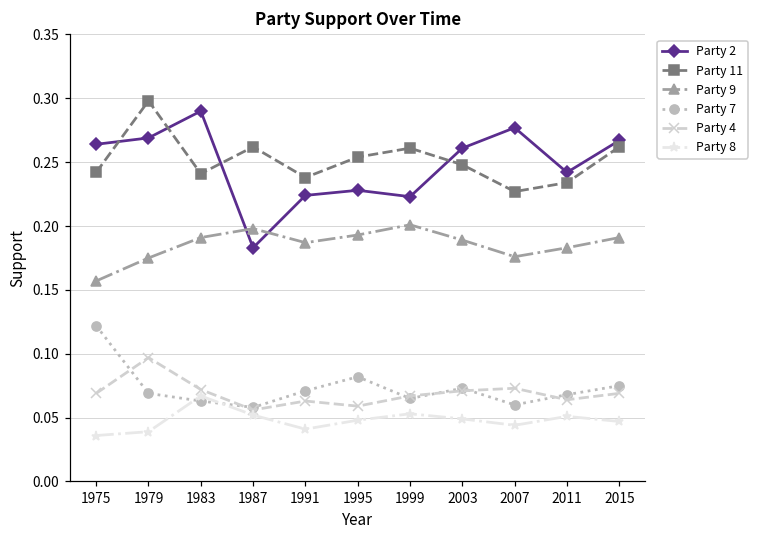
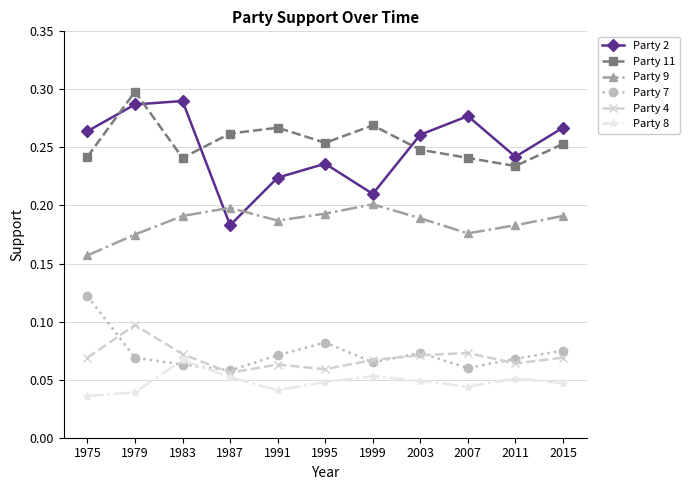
  {
    "Party 2": {
      "1975": 0.264,
-     "1979": 0.269,
+     "1979": 0.287,
      "1983": 0.290,
      "1987": 0.183,
      "1991": 0.224,
-     "1995": 0.228,
-     "1999": 0.223,
+     "1995": 0.236,
+     "1999": 0.210,
      "2003": 0.261,
      "2007": 0.277,
      "2011": 0.242,
      "2015": 0.267
    },
    "Party 11": {
      "1975": 0.242,
      "1979": 0.298,
      "1983": 0.241,
      "1987": 0.262,
-     "1991": 0.238,
+     "1991": 0.267,
      "1995": 0.254,
-     "1999": 0.261,
+     "1999": 0.269,
      "2003": 0.248,
-     "2007": 0.227,
+     "2007": 0.241,
      "2011": 0.234,
-     "2015": 0.262
+     "2015": 0.253
    }
  }
